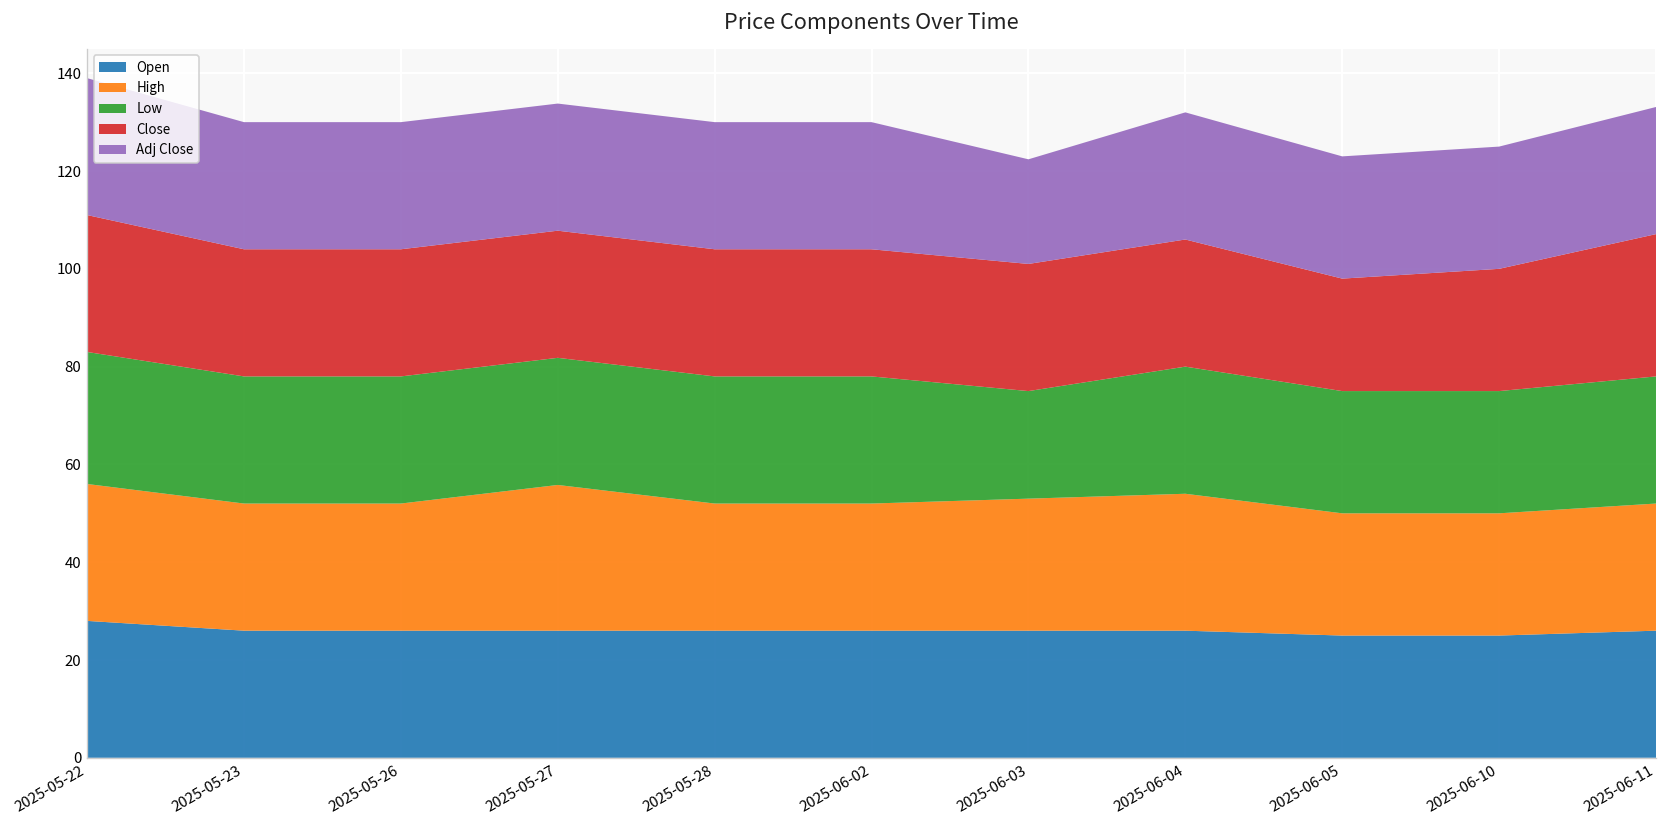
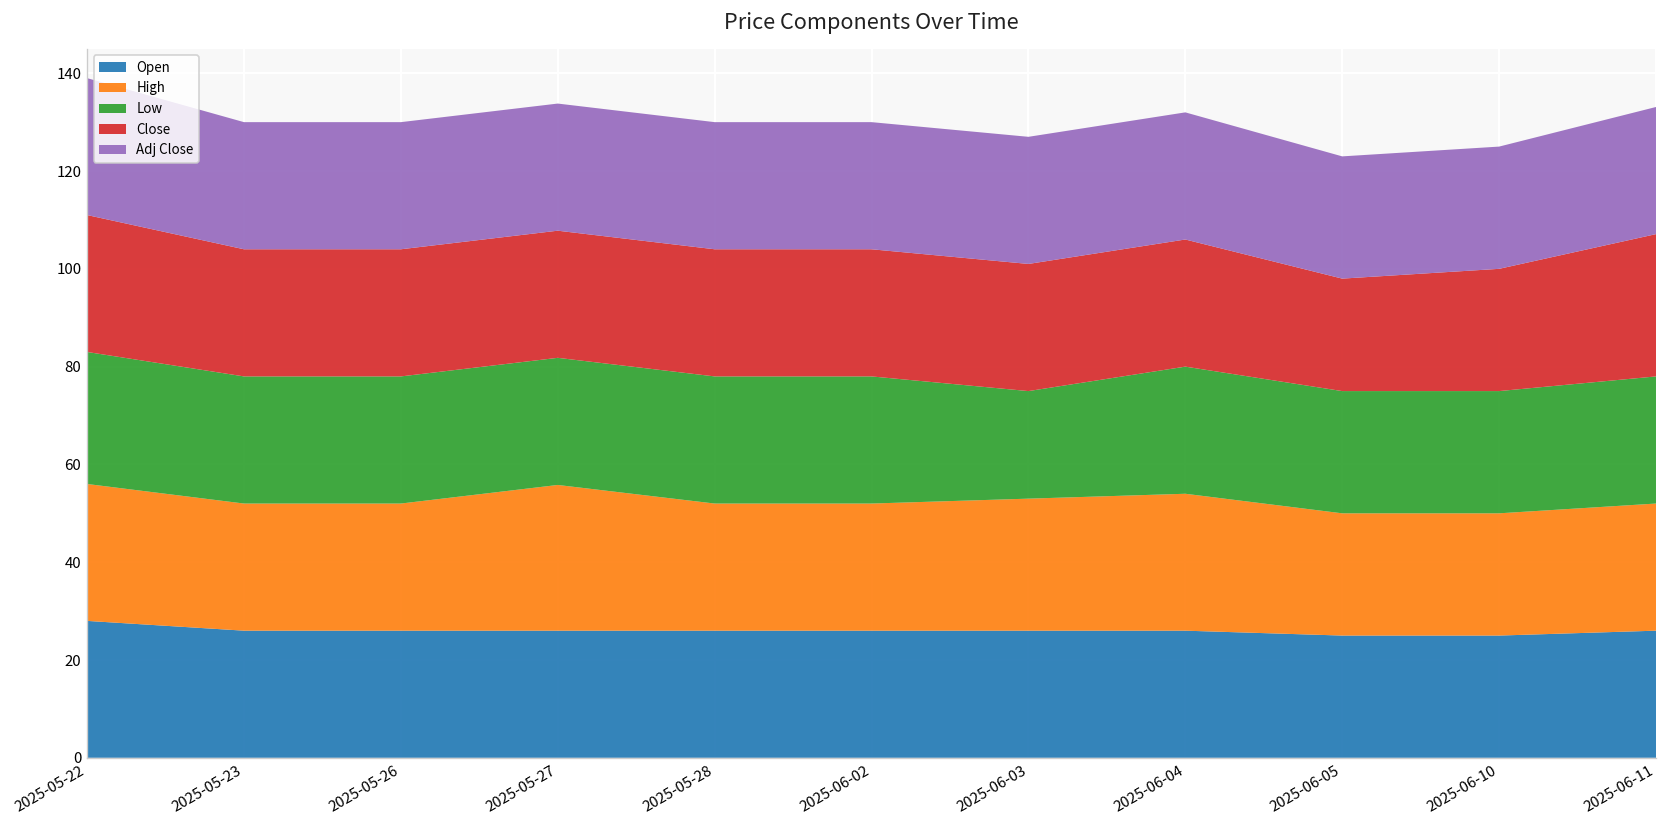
  {
    "Open": {
      "2025-05-22": 28,
      "2025-05-23": 26,
      "2025-05-26": 26,
      "2025-05-27": 26,
      "2025-05-28": 26,
      "2025-06-02": 26,
      "2025-06-03": 26,
      "2025-06-04": 26,
      "2025-06-05": 25,
      "2025-06-10": 25,
      "2025-06-11": 26
    },
    "High": {
      "2025-05-22": 28,
      "2025-05-23": 26,
      "2025-05-26": 26,
      "2025-05-27": 30,
      "2025-05-28": 26,
      "2025-06-02": 26,
      "2025-06-03": 27,
      "2025-06-04": 28,
      "2025-06-05": 25,
      "2025-06-10": 25,
      "2025-06-11": 26
    },
    "Low": {
      "2025-05-22": 27,
      "2025-05-23": 26,
      "2025-05-26": 26,
      "2025-05-27": 26,
      "2025-05-28": 26,
      "2025-06-02": 26,
      "2025-06-03": 22,
      "2025-06-04": 26,
      "2025-06-05": 25,
      "2025-06-10": 25,
      "2025-06-11": 26
    },
    "Close": {
      "2025-05-22": 28,
      "2025-05-23": 26,
      "2025-05-26": 26,
      "2025-05-27": 26,
      "2025-05-28": 26,
      "2025-06-02": 26,
      "2025-06-03": 26,
      "2025-06-04": 26,
      "2025-06-05": 23,
      "2025-06-10": 25,
      "2025-06-11": 29
    },
    "Adj Close": {
      "2025-05-22": 28,
      "2025-05-23": 26,
      "2025-05-26": 26,
      "2025-05-27": 26,
      "2025-05-28": 26,
      "2025-06-02": 26,
-     "2025-06-03": 21,
+     "2025-06-03": 26,
      "2025-06-04": 26,
      "2025-06-05": 25,
      "2025-06-10": 25,
      "2025-06-11": 26
    }
  }
